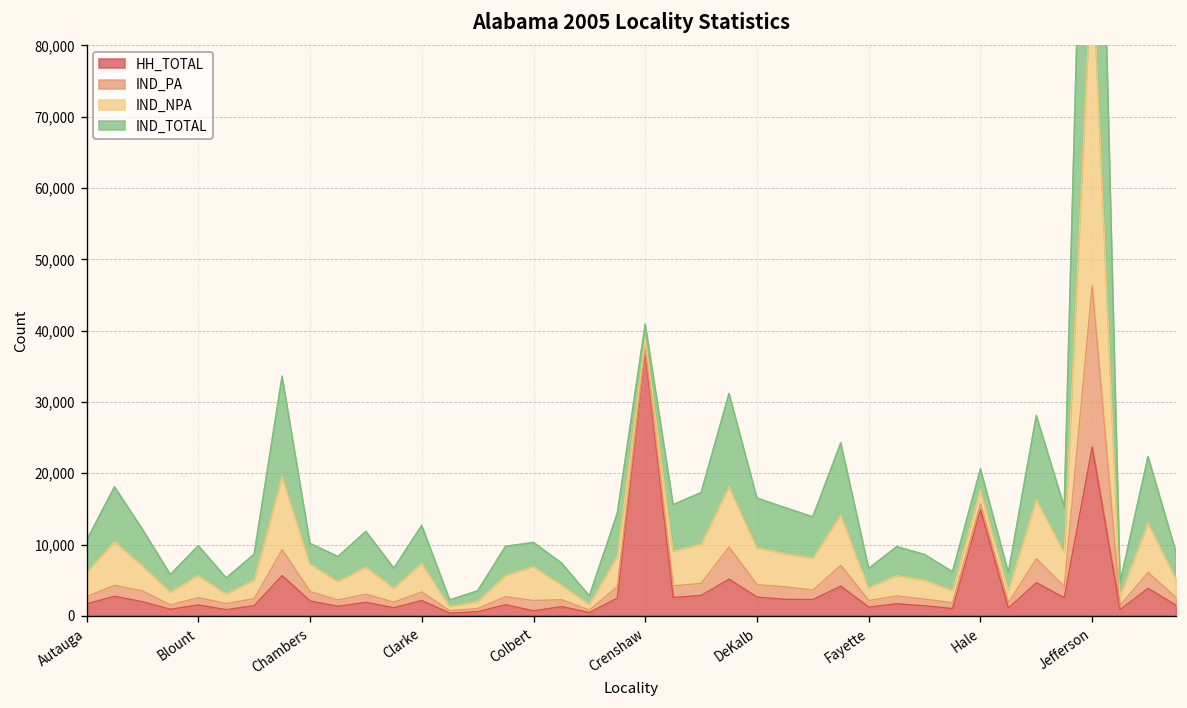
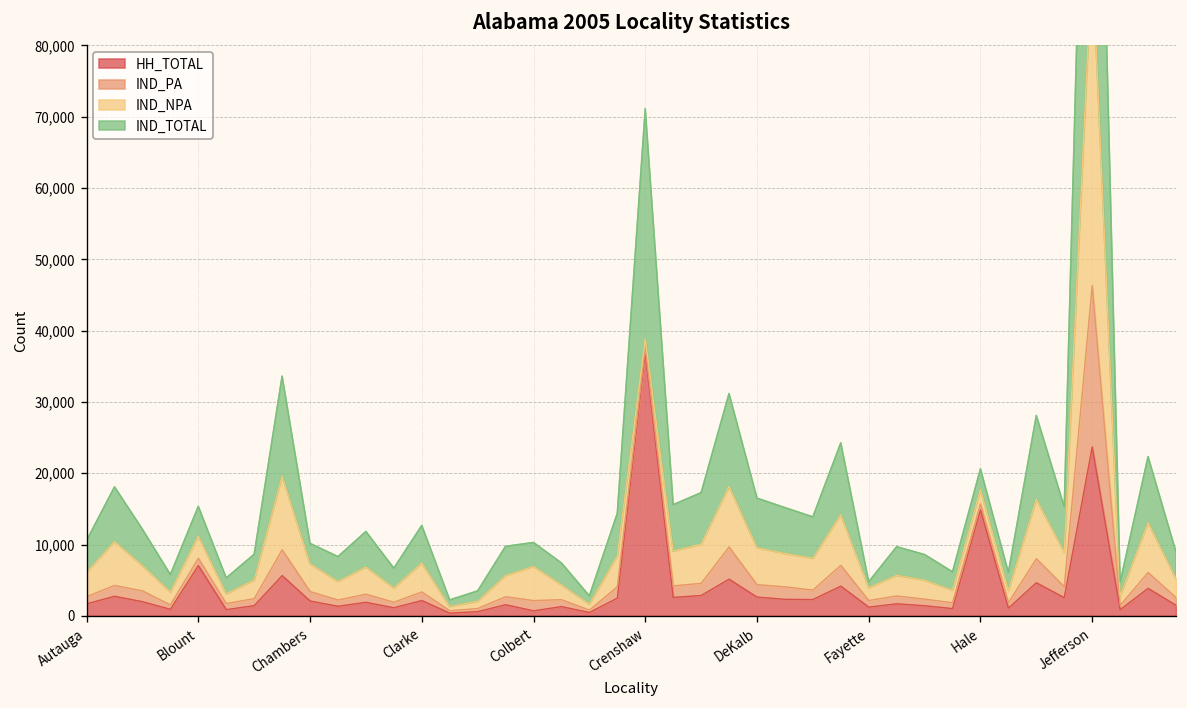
  {
    "HH_TOTAL": {
      "Autauga": "2,000",
-     "Blount": "2,000",
+     "Blount": "7,000",
      "Chambers": "2,000",
      "Clarke": "2,000",
      "Colbert": "1,000",
      "Crenshaw": "37,000",
      "DeKalb": "3,000",
      "Fayette": "1,000",
      "Hale": "15,000",
      "Jefferson": "24,000"
    },
    "IND_TOTAL": {
      "Autauga": "4,000",
      "Blount": "4,000",
      "Chambers": "3,000",
      "Clarke": "5,000",
      "Colbert": "3,000",
-     "Crenshaw": "2,000",
+     "Crenshaw": "32,000",
      "DeKalb": "7,000",
-     "Fayette": "3,000",
+     "Fayette": "1,000",
      "Hale": "3,000"
    }
  }
